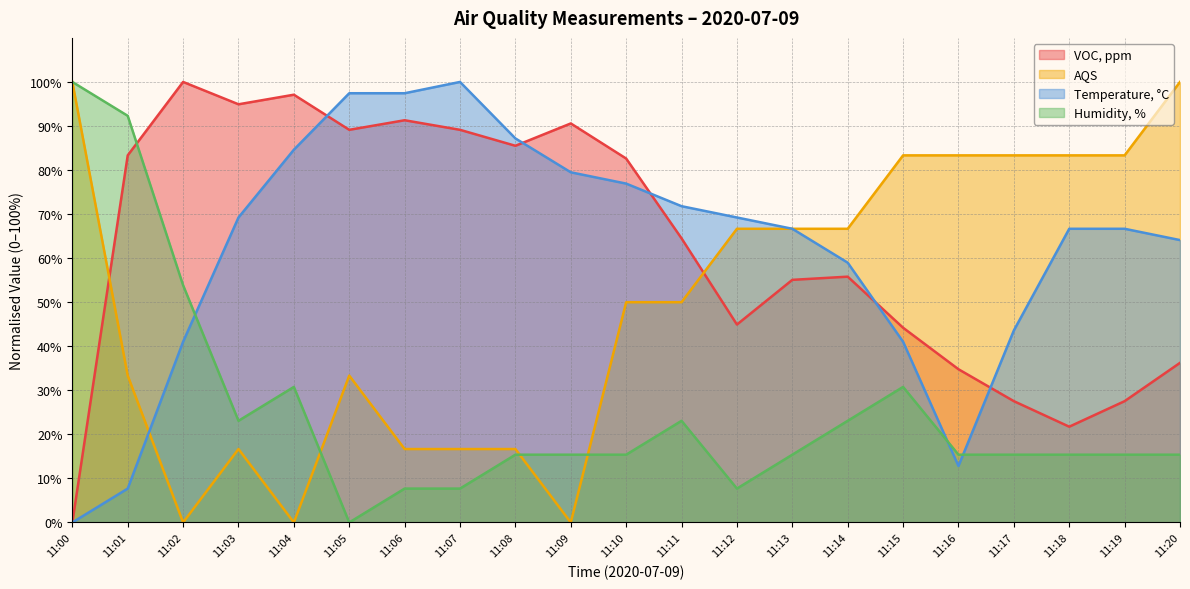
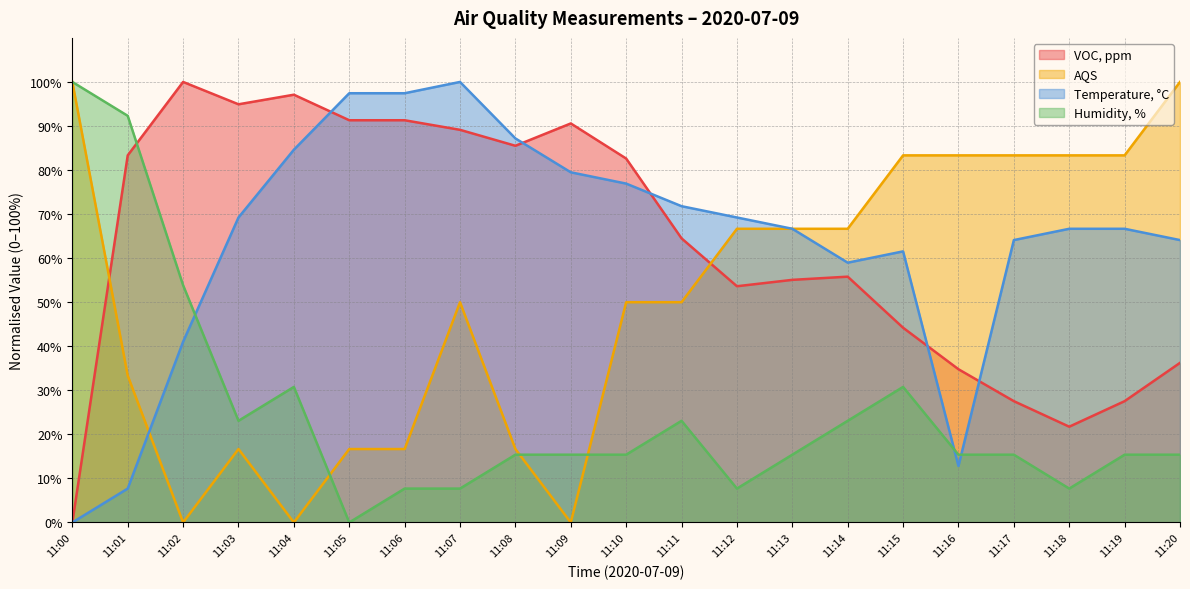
  {
    "VOC, ppm": {
      "11:01": "83%",
      "11:02": "100%",
      "11:03": "95%",
      "11:04": "97%",
-     "11:05": "89%",
+     "11:05": "91%",
      "11:06": "91%",
      "11:07": "89%",
      "11:08": "86%",
      "11:09": "91%",
      "11:10": "83%",
      "11:11": "64%",
-     "11:12": "45%",
+     "11:12": "54%",
      "11:13": "55%",
      "11:14": "56%",
      "11:15": "44%",
      "11:16": "35%",
      "11:17": "28%",
      "11:18": "22%",
      "11:19": "28%",
      "11:20": "36%"
    },
    "AQS": {
      "11:01": "33%",
      "11:02": "0%",
      "11:03": "17%",
      "11:04": "0%",
-     "11:05": "33%",
+     "11:05": "17%",
      "11:06": "17%",
-     "11:07": "17%",
+     "11:07": "50%",
      "11:08": "17%",
      "11:09": "0%",
      "11:10": "50%",
      "11:11": "50%",
      "11:12": "67%",
      "11:14": "67%",
      "11:15": "83%",
      "11:16": "83%",
      "11:17": "83%",
      "11:18": "83%",
      "11:19": "83%",
      "11:20": "100%"
    },
    "Temperature, °C": {
      "11:01": "8%",
      "11:02": "41%",
      "11:03": "69%",
      "11:04": "85%",
      "11:05": "97%",
      "11:06": "97%",
      "11:07": "100%",
      "11:08": "87%",
      "11:09": "79%",
      "11:10": "77%",
      "11:11": "72%",
      "11:12": "69%",
      "11:14": "59%",
-     "11:15": "41%",
+     "11:15": "62%",
      "11:16": "13%",
-     "11:17": "44%",
+     "11:17": "64%",
      "11:18": "67%",
      "11:19": "67%",
      "11:20": "64%"
    },
    "Humidity, %": {
      "11:01": "92%",
      "11:02": "54%",
      "11:03": "23%",
      "11:04": "31%",
      "11:05": "0%",
      "11:06": "8%",
      "11:07": "8%",
      "11:08": "15%",
      "11:09": "15%",
      "11:10": "15%",
      "11:11": "23%",
      "11:12": "8%",
      "11:13": "15%",
      "11:14": "23%",
      "11:15": "31%",
      "11:16": "15%",
      "11:17": "15%",
-     "11:18": "15%",
+     "11:18": "8%",
      "11:19": "15%",
      "11:20": "15%"
    }
  }
